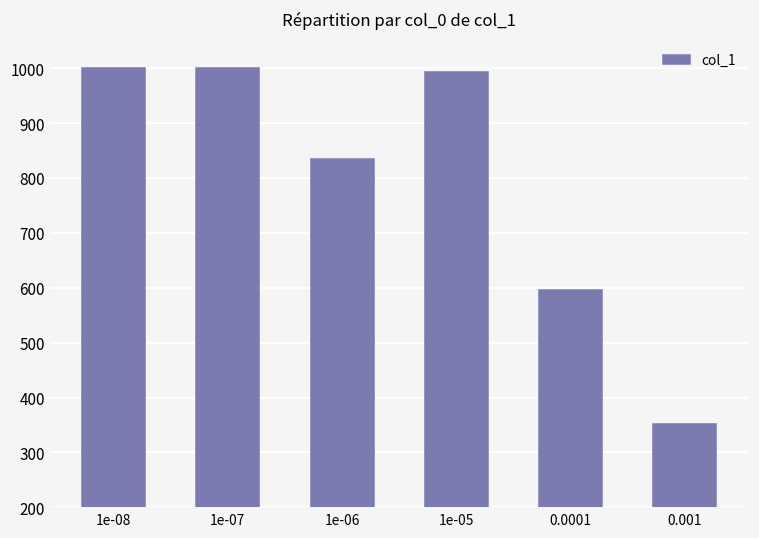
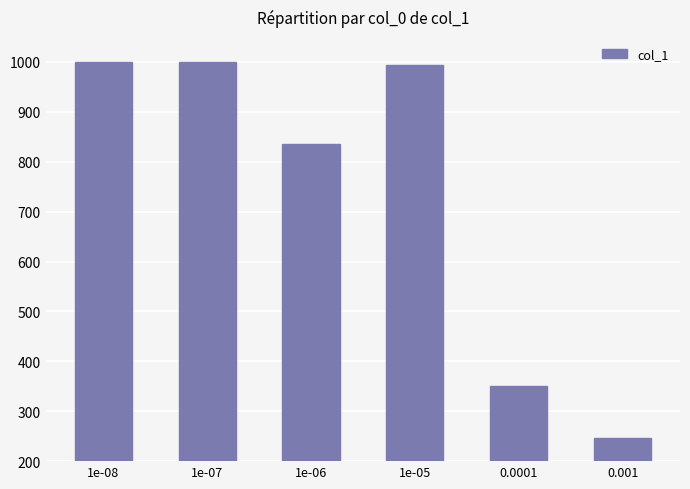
  {
    "1e-08": 1000,
    "1e-07": 1000,
    "1e-06": 840,
    "1e-05": 990,
-   "0.0001": 600,
-   "0.001": 350
+   "0.0001": 350,
+   "0.001": 250
  }
